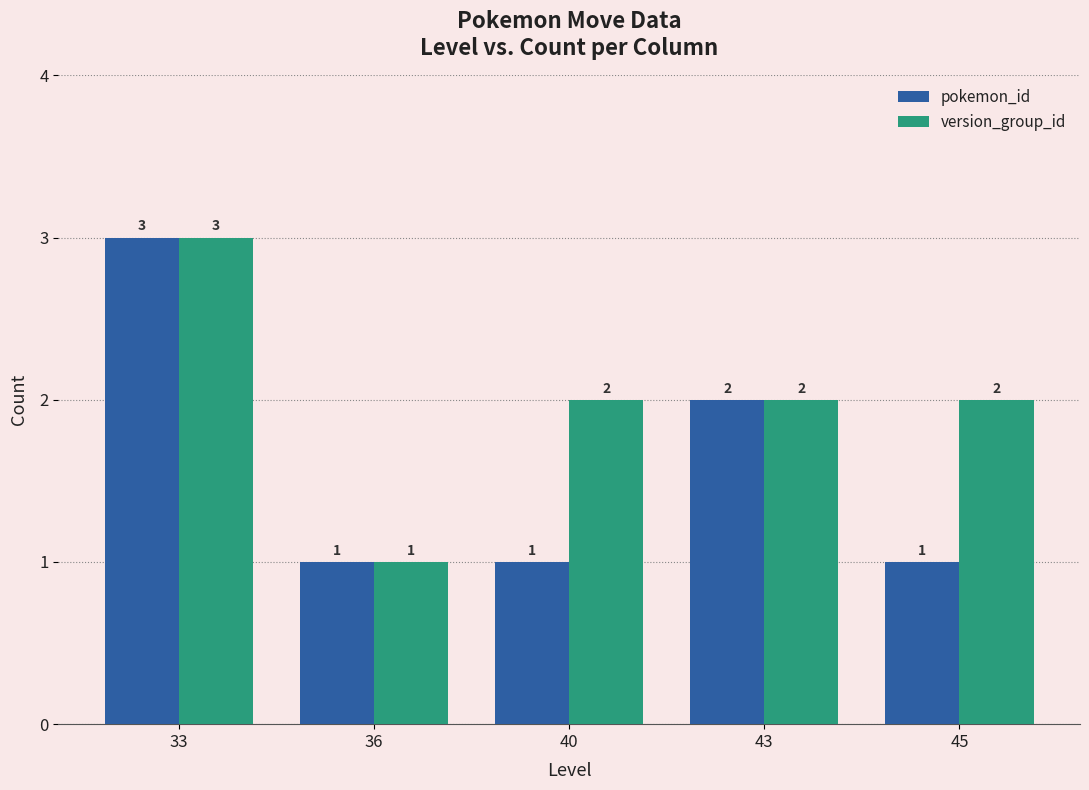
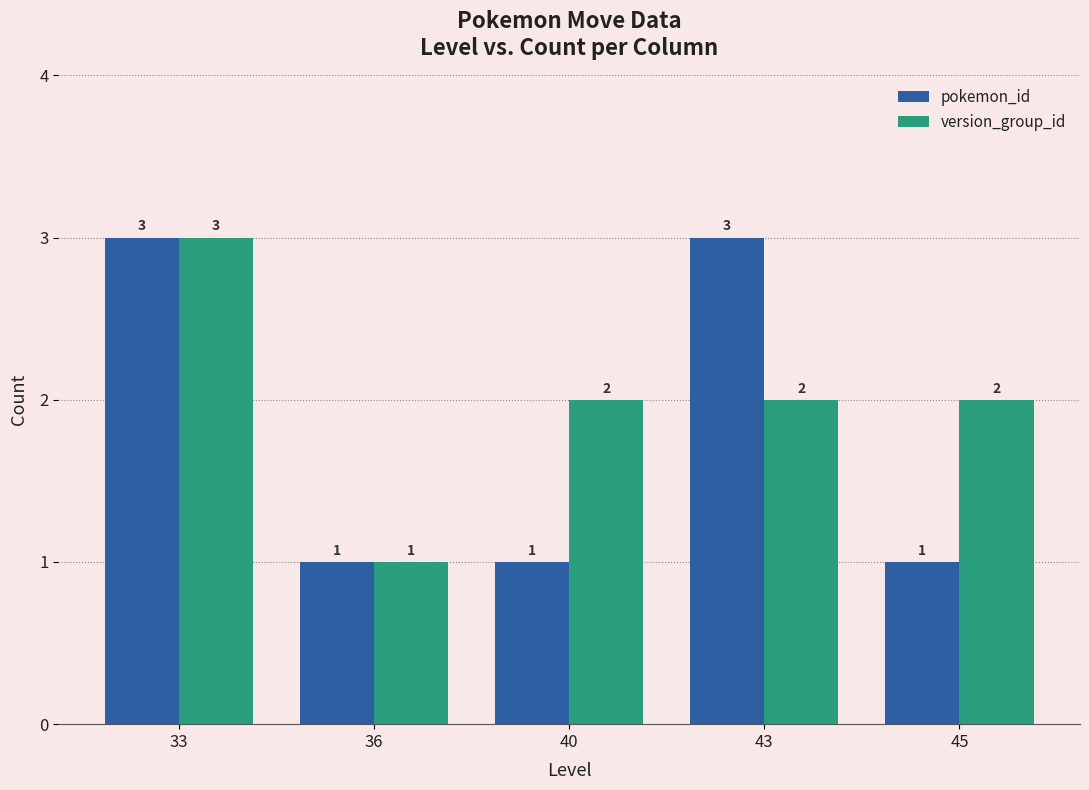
  {
    "pokemon_id": {
      "33": 3,
      "36": 1,
      "40": 1,
-     "43": 2,
+     "43": 3,
      "45": 1
    },
    "version_group_id": {
      "33": 3,
      "36": 1,
      "40": 2,
      "43": 2,
      "45": 2
    }
  }
